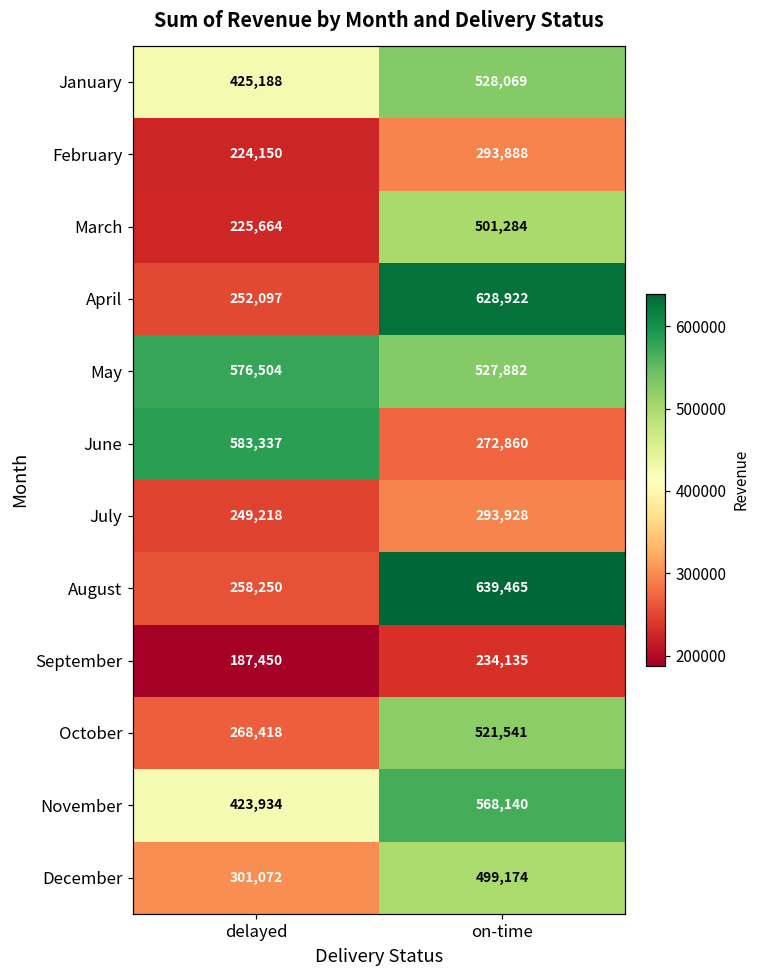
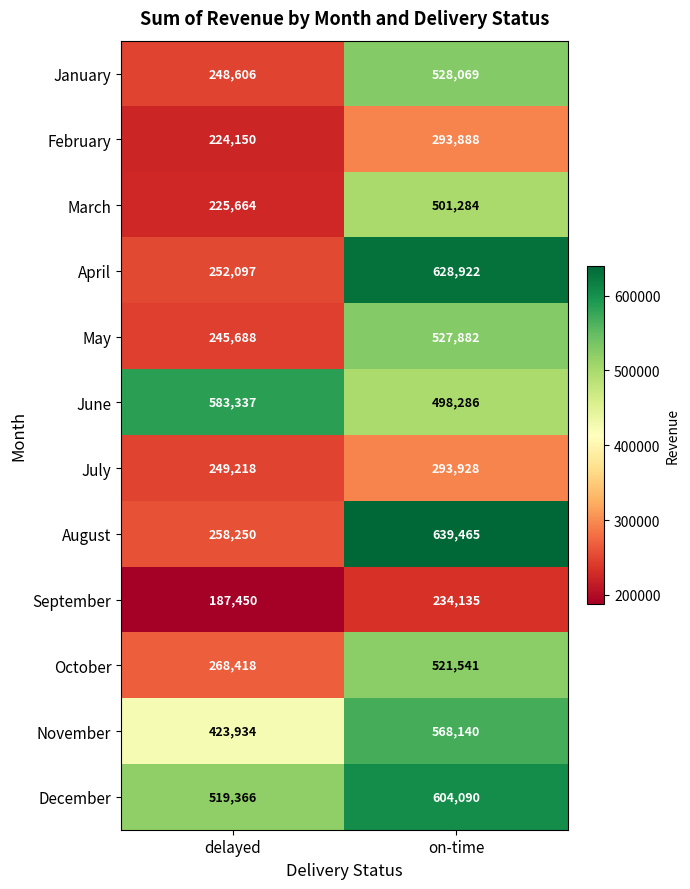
  {
    "January": {
-     "delayed": "425,188",
+     "delayed": "248,606",
      "on-time": "528,069"
    },
    "February": {
      "delayed": "224,150",
      "on-time": "293,888"
    },
    "March": {
      "delayed": "225,664",
      "on-time": "501,284"
    },
    "April": {
      "delayed": "252,097",
      "on-time": "628,922"
    },
    "May": {
-     "delayed": "576,504",
+     "delayed": "245,688",
      "on-time": "527,882"
    },
    "June": {
      "delayed": "583,337",
-     "on-time": "272,860"
+     "on-time": "498,286"
    },
    "July": {
      "delayed": "249,218",
      "on-time": "293,928"
    },
    "August": {
      "delayed": "258,250",
      "on-time": "639,465"
    },
    "September": {
      "delayed": "187,450",
      "on-time": "234,135"
    },
    "October": {
      "delayed": "268,418",
      "on-time": "521,541"
    },
    "November": {
      "delayed": "423,934",
      "on-time": "568,140"
    },
    "December": {
-     "delayed": "301,072",
-     "on-time": "499,174"
+     "delayed": "519,366",
+     "on-time": "604,090"
    }
  }
